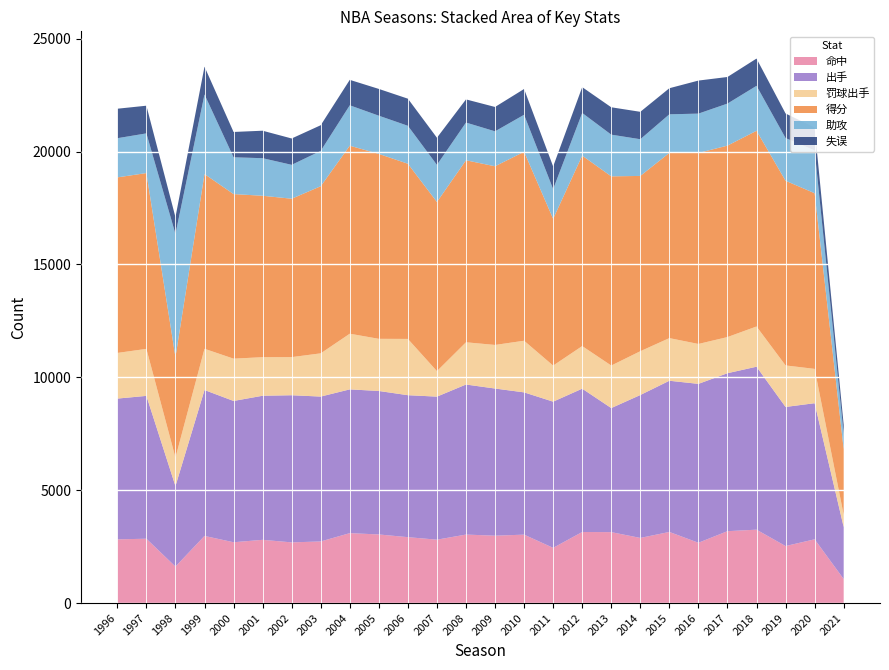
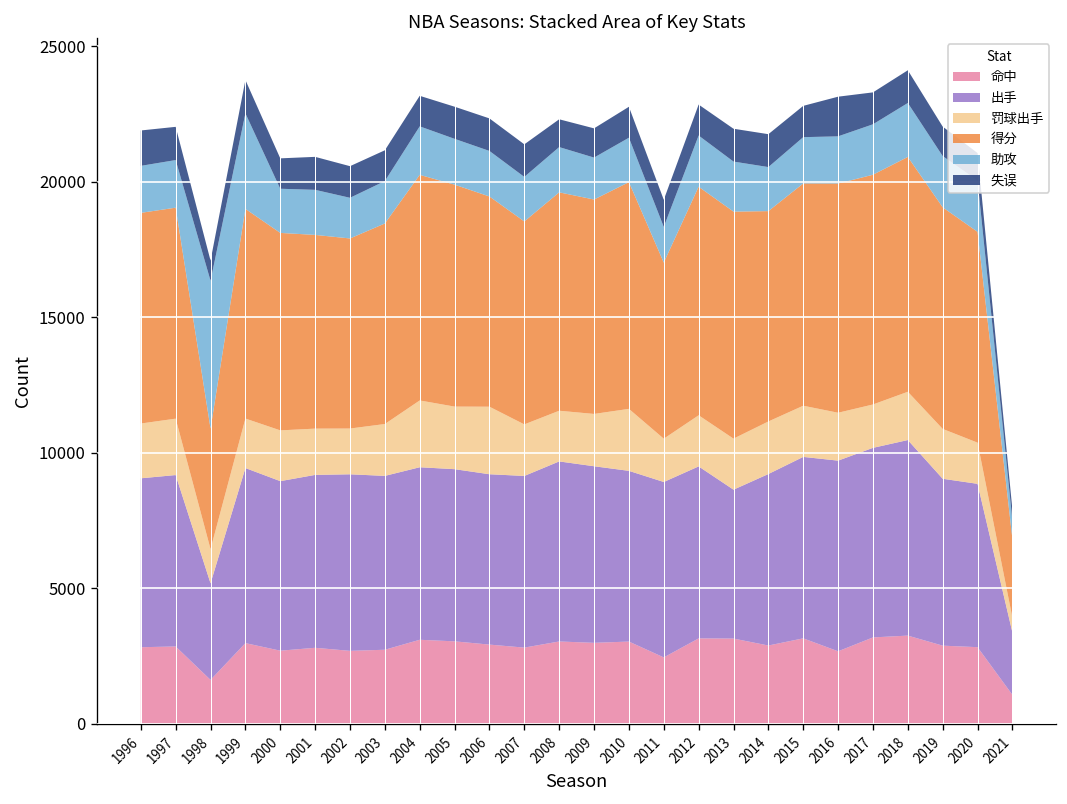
  {
    "命中": {
      "1996": 2800,
      "1997": 2900,
      "1998": 1600,
      "1999": 3000,
      "2000": 2700,
      "2001": 2800,
      "2002": 2700,
      "2003": 2700,
      "2004": 3100,
      "2005": 3000,
      "2006": 2900,
      "2007": 2800,
      "2008": 3000,
      "2009": 3000,
      "2010": 3000,
      "2011": 2400,
      "2012": 3100,
      "2013": 3100,
      "2014": 2900,
      "2015": 3200,
      "2016": 2700,
      "2017": 3200,
      "2018": 3300,
-     "2019": 2500,
+     "2019": 2900,
      "2020": 2800,
      "2021": 1100
    },
    "出手": {
      "1996": 6200,
      "1997": 6300,
      "1998": 3600,
      "1999": 6500,
      "2000": 6300,
      "2001": 6400,
      "2002": 6500,
      "2003": 6400,
      "2004": 6400,
      "2005": 6400,
      "2006": 6300,
      "2007": 6300,
      "2008": 6600,
      "2009": 6500,
      "2010": 6300,
      "2011": 6500,
      "2012": 6300,
      "2013": 5500,
      "2014": 6300,
      "2015": 6700,
      "2016": 7000,
      "2017": 7000,
      "2018": 7200,
      "2019": 6200,
      "2020": 6000,
      "2021": 2300
    },
    "罚球出手": {
      "1996": 2000,
      "1997": 2100,
      "1998": 1300,
      "1999": 1800,
      "2000": 1900,
      "2001": 1700,
      "2002": 1700,
      "2003": 1900,
      "2004": 2500,
      "2005": 2300,
      "2006": 2500,
-     "2007": 1100,
+     "2007": 1900,
      "2008": 1900,
      "2009": 1900,
      "2010": 2300,
      "2011": 1600,
      "2012": 1900,
      "2013": 1900,
      "2014": 1900,
      "2015": 1900,
      "2016": 1800,
      "2017": 1600,
      "2018": 1800,
      "2019": 1800,
      "2020": 1500,
      "2021": 500
    },
    "得分": {
      "1996": 7800,
      "1997": 7800,
      "1998": 4400,
      "1999": 7700,
      "2000": 7300,
      "2001": 7200,
      "2002": 7000,
      "2003": 7400,
      "2004": 8300,
      "2005": 8200,
      "2006": 7800,
      "2007": 7500,
      "2008": 8100,
      "2009": 7900,
      "2010": 8400,
      "2011": 6500,
      "2012": 8400,
      "2013": 8400,
      "2014": 7800,
      "2015": 8200,
      "2016": 8500,
      "2017": 8500,
      "2018": 8700,
      "2019": 8200,
      "2020": 7800,
      "2021": 2900
    },
    "助攻": {
      "1996": 1700,
      "1997": 1800,
      "1998": 5500,
      "1999": 3500,
      "2000": 1600,
      "2001": 1700,
      "2002": 1500,
      "2003": 1600,
      "2004": 1800,
      "2005": 1700,
      "2006": 1700,
      "2007": 1600,
      "2008": 1700,
      "2009": 1500,
      "2010": 1600,
      "2011": 1300,
      "2012": 1900,
      "2013": 1800,
      "2014": 1600,
      "2015": 1700,
      "2016": 1700,
      "2017": 1900,
      "2018": 2000,
      "2019": 1900,
      "2021": 700
    },
    "失误": {
      "1996": 1300,
      "1997": 1200,
      "1998": 700,
      "1999": 1200,
      "2000": 1100,
      "2001": 1200,
      "2002": 1200,
      "2003": 1100,
      "2004": 1100,
      "2005": 1200,
      "2006": 1200,
      "2007": 1200,
      "2008": 1000,
      "2009": 1100,
      "2010": 1100,
      "2011": 1000,
      "2012": 1100,
      "2013": 1200,
      "2014": 1200,
      "2015": 1200,
      "2016": 1500,
      "2017": 1200,
      "2018": 1200,
      "2019": 1100,
      "2021": 400
    }
  }
